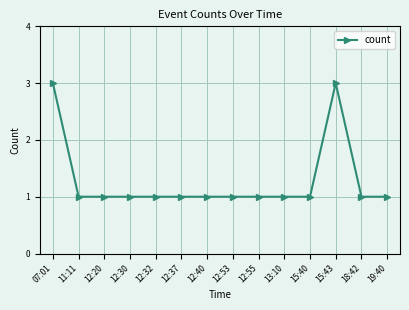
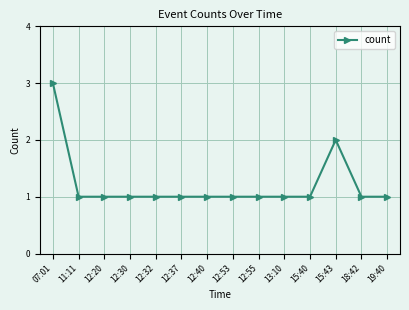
  {
    "07:01": 3,
    "11:11": 1,
    "12:20": 1,
    "12:30": 1,
    "12:32": 1,
    "12:37": 1,
    "12:40": 1,
    "12:53": 1,
    "12:55": 1,
    "13:10": 1,
    "15:40": 1,
-   "15:43": 3,
+   "15:43": 2,
    "18:42": 1,
    "19:40": 1
  }
